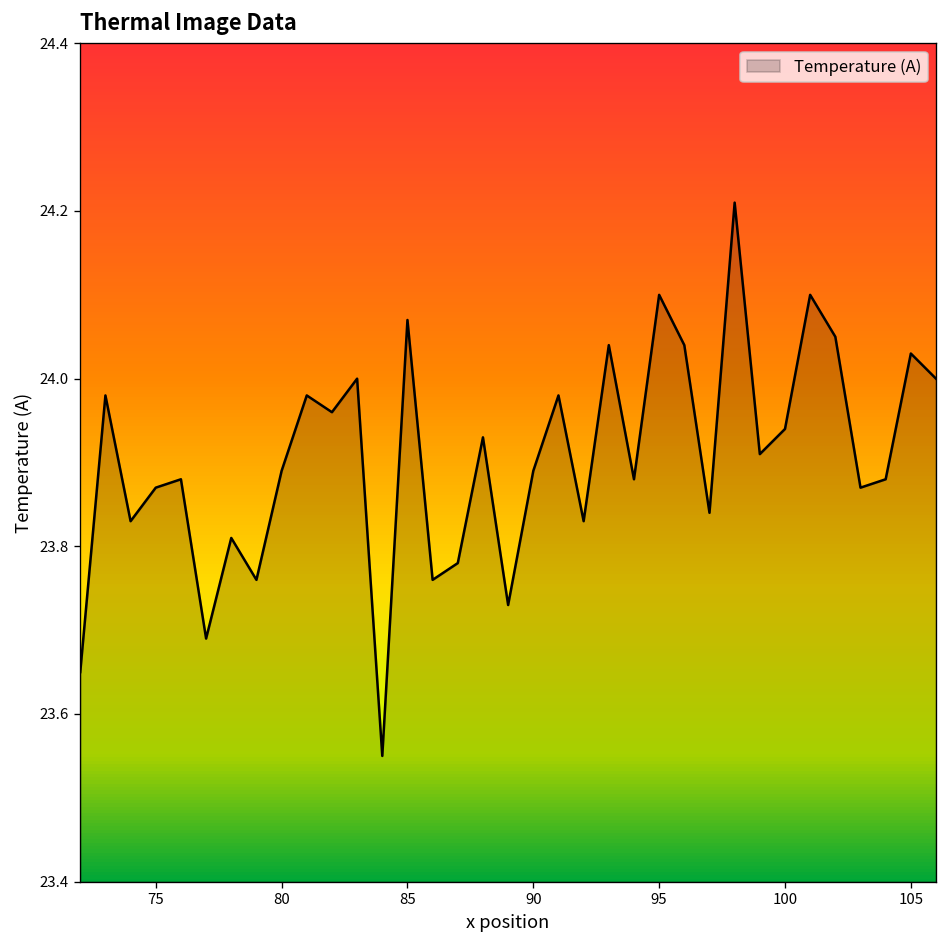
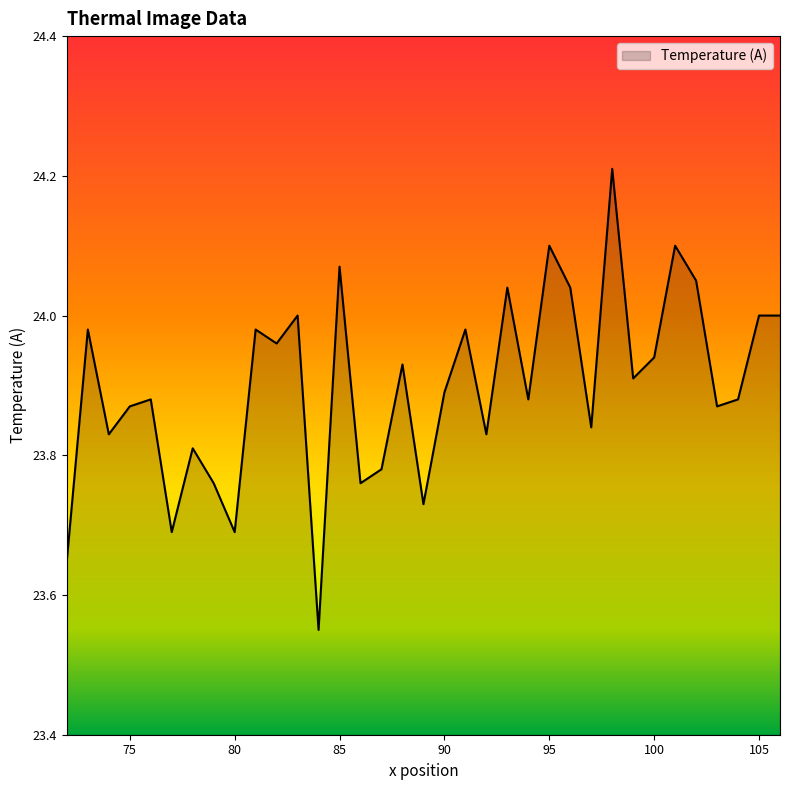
  {
    "75": 23.87,
-   "80": 23.89,
+   "80": 23.69,
    "85": 24.07,
    "90": 23.89,
    "95": 24.10,
    "100": 23.94,
-   "105": 24.03
+   "105": 24.00
  }
